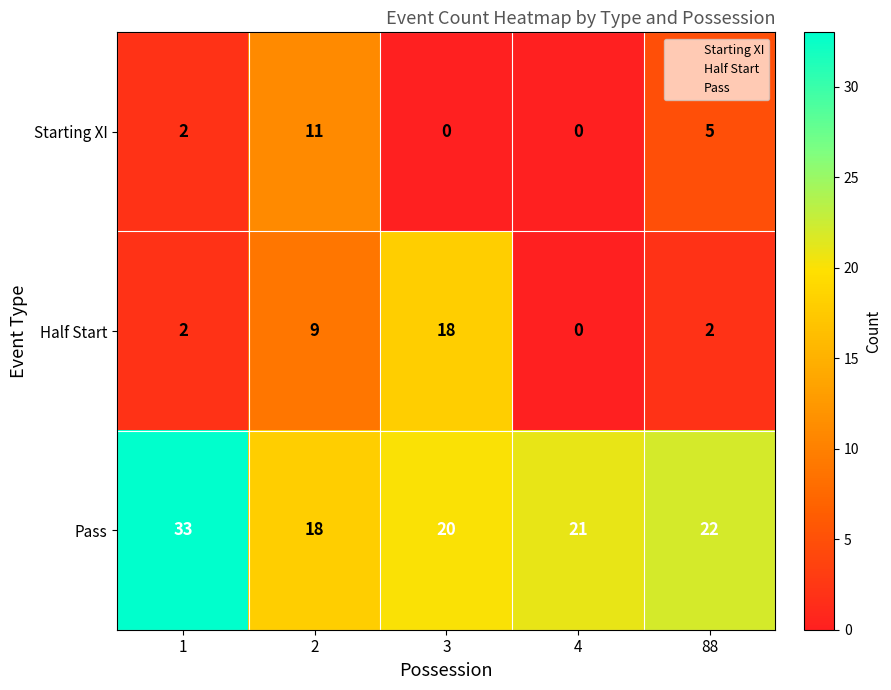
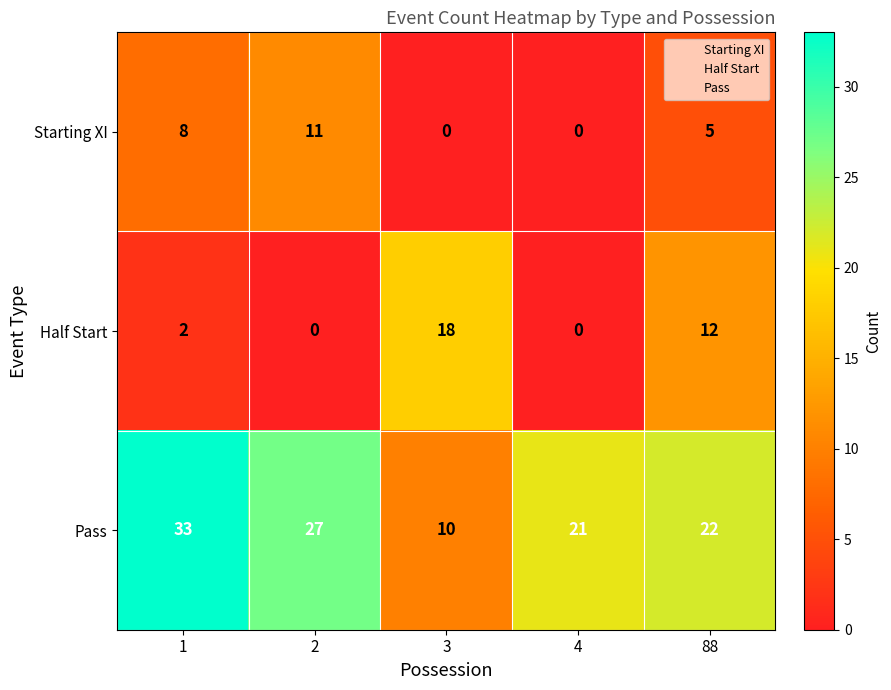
  {
    "Starting XI": {
-     "1": 2,
+     "1": 8,
      "2": 11,
      "3": 0,
      "4": 0,
      "88": 5
    },
    "Half Start": {
      "1": 2,
-     "2": 9,
+     "2": 0,
      "3": 18,
      "4": 0,
-     "88": 2
+     "88": 12
    },
    "Pass": {
      "1": 33,
-     "2": 18,
-     "3": 20,
+     "2": 27,
+     "3": 10,
      "4": 21,
      "88": 22
    }
  }
